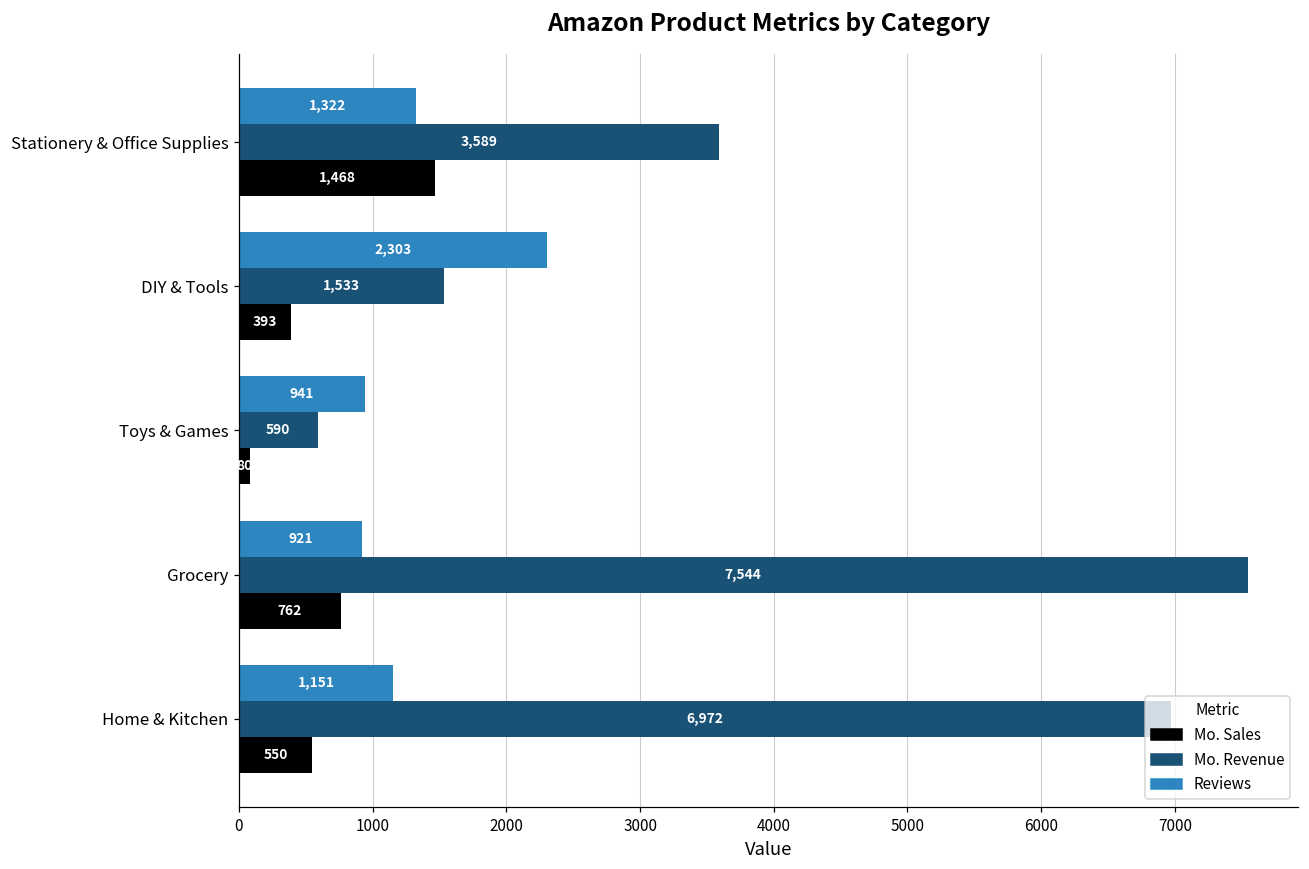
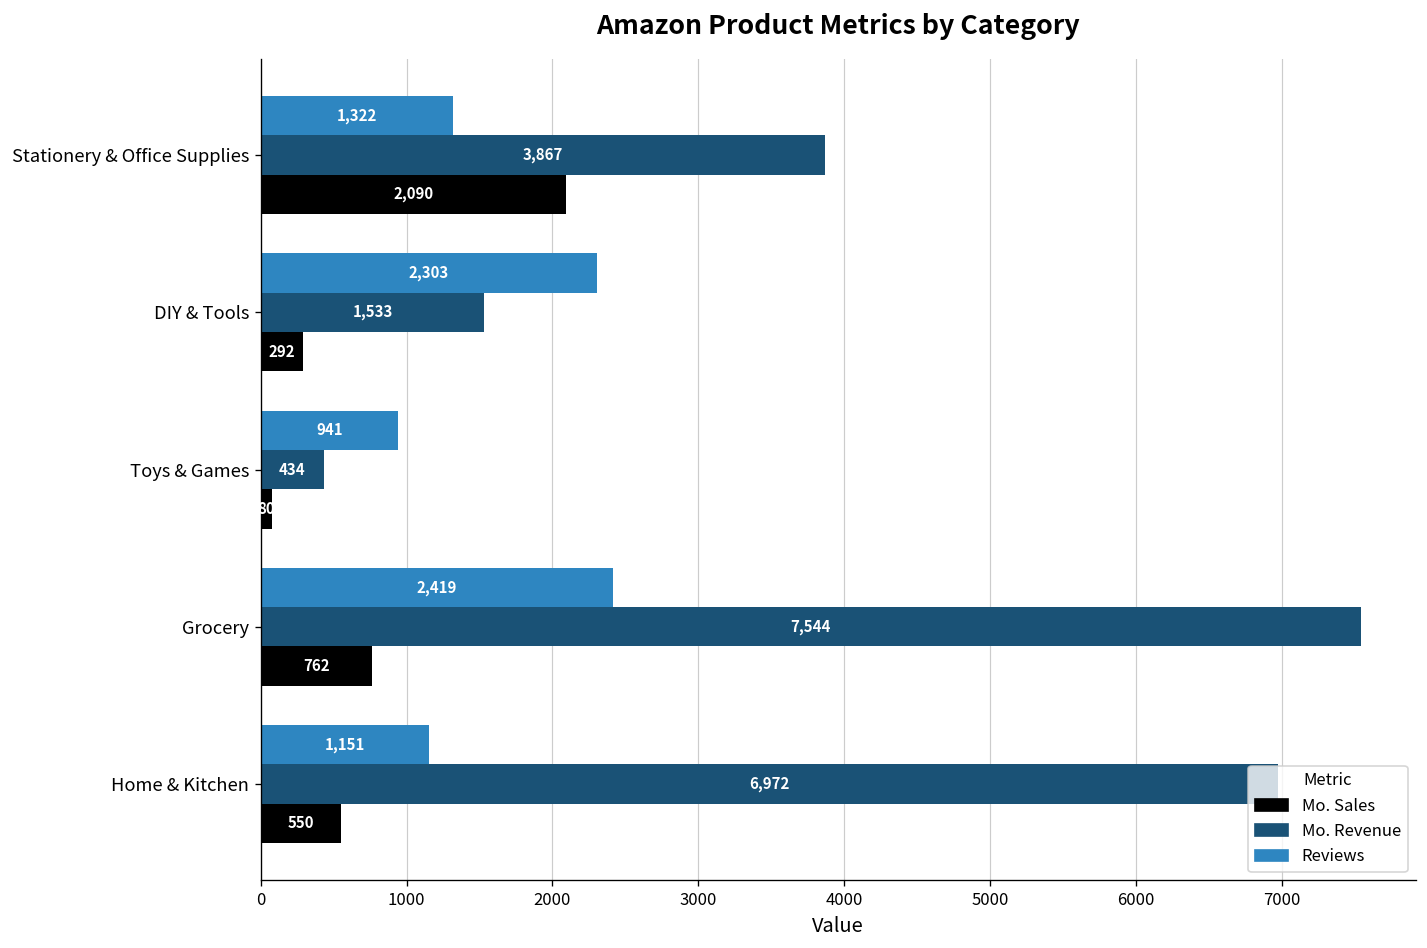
  {
    "Mo. Sales": {
-     "Stationery & Office Supplies": "1,468",
-     "DIY & Tools": "393",
+     "Stationery & Office Supplies": "2,090",
+     "DIY & Tools": "292",
      "Toys & Games": "80",
      "Grocery": "762",
      "Home & Kitchen": "550"
    },
    "Mo. Revenue": {
-     "Stationery & Office Supplies": "3,589",
+     "Stationery & Office Supplies": "3,867",
      "DIY & Tools": "1,533",
-     "Toys & Games": "590",
+     "Toys & Games": "434",
      "Grocery": "7,544"
    },
    "Reviews": {
      "Stationery & Office Supplies": "1,322",
      "DIY & Tools": "2,303",
      "Toys & Games": "941",
-     "Grocery": "921",
+     "Grocery": "2,419",
      "Home & Kitchen": "1,151"
    }
  }
